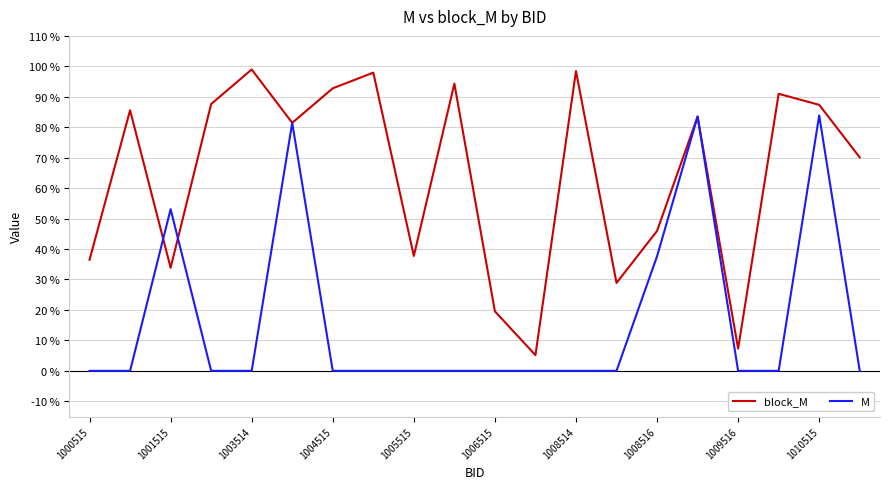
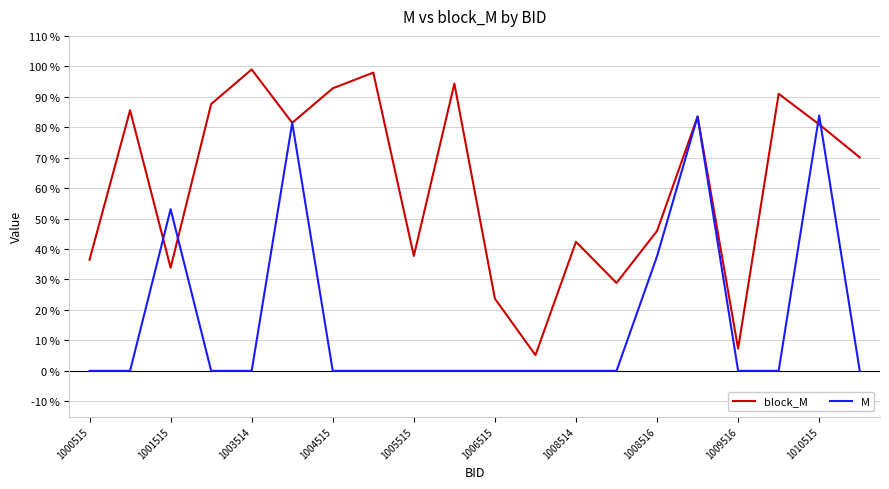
  {
    "block_M": {
      "1000515": "36 %",
      "1001515": "34 %",
      "1003514": "99 %",
      "1004515": "93 %",
      "1005515": "38 %",
-     "1006515": "20 %",
-     "1008514": "98 %",
+     "1006515": "24 %",
+     "1008514": "42 %",
      "1008516": "46 %",
      "1009516": "7 %",
-     "1010515": "87 %"
+     "1010515": "81 %"
    },
    "M": {
      "1000515": "0 %",
      "1001515": "53 %",
      "1003514": "0 %",
      "1004515": "0 %",
      "1005515": "0 %",
      "1006515": "0 %",
      "1008514": "0 %",
      "1008516": "38 %",
      "1009516": "0 %",
      "1010515": "84 %"
    }
  }
